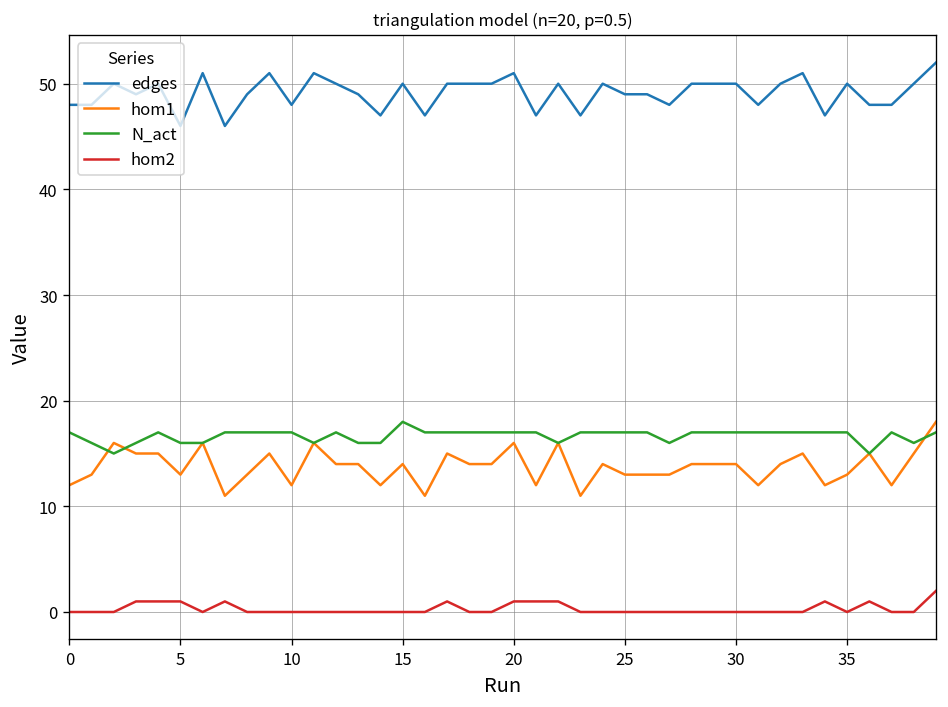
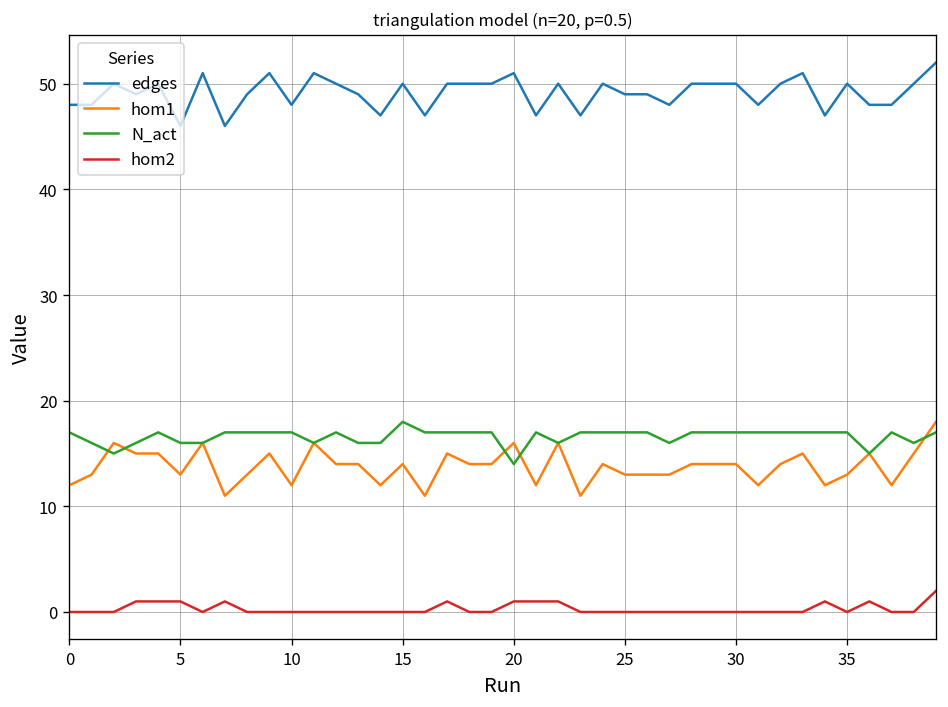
  {
    "edges": {
      "0": 48,
      "10": 48,
      "15": 50,
      "20": 51,
      "25": 49,
      "30": 50,
      "35": 50
    },
    "hom1": {
      "0": 12,
      "5": 13,
      "10": 12,
      "15": 14,
      "20": 16,
      "25": 13,
      "30": 14,
      "35": 13
    },
    "N_act": {
      "0": 17,
      "5": 16,
      "10": 17,
      "15": 18,
-     "20": 17,
+     "20": 14,
      "25": 17,
      "30": 17,
      "35": 17
    },
    "hom2": {
      "0": 0,
      "5": 1,
      "10": 0,
      "15": 0,
      "20": 1,
      "25": 0,
      "30": 0,
      "35": 0
    }
  }
